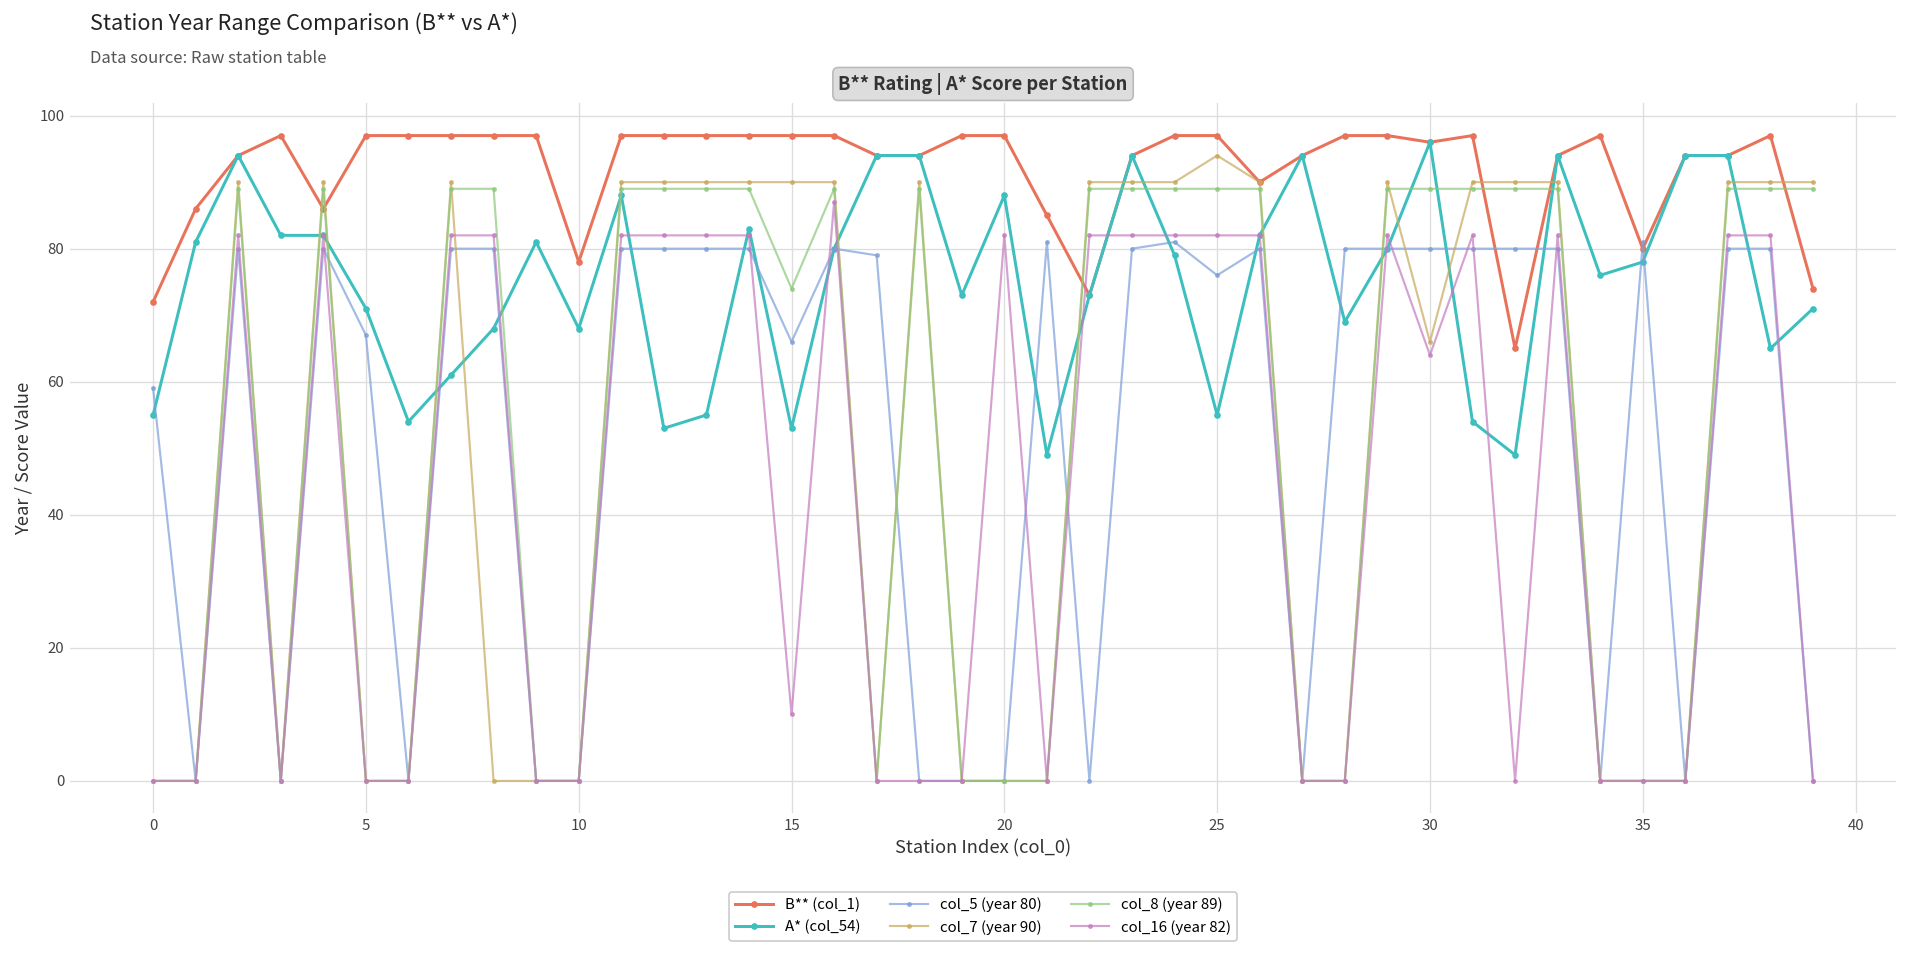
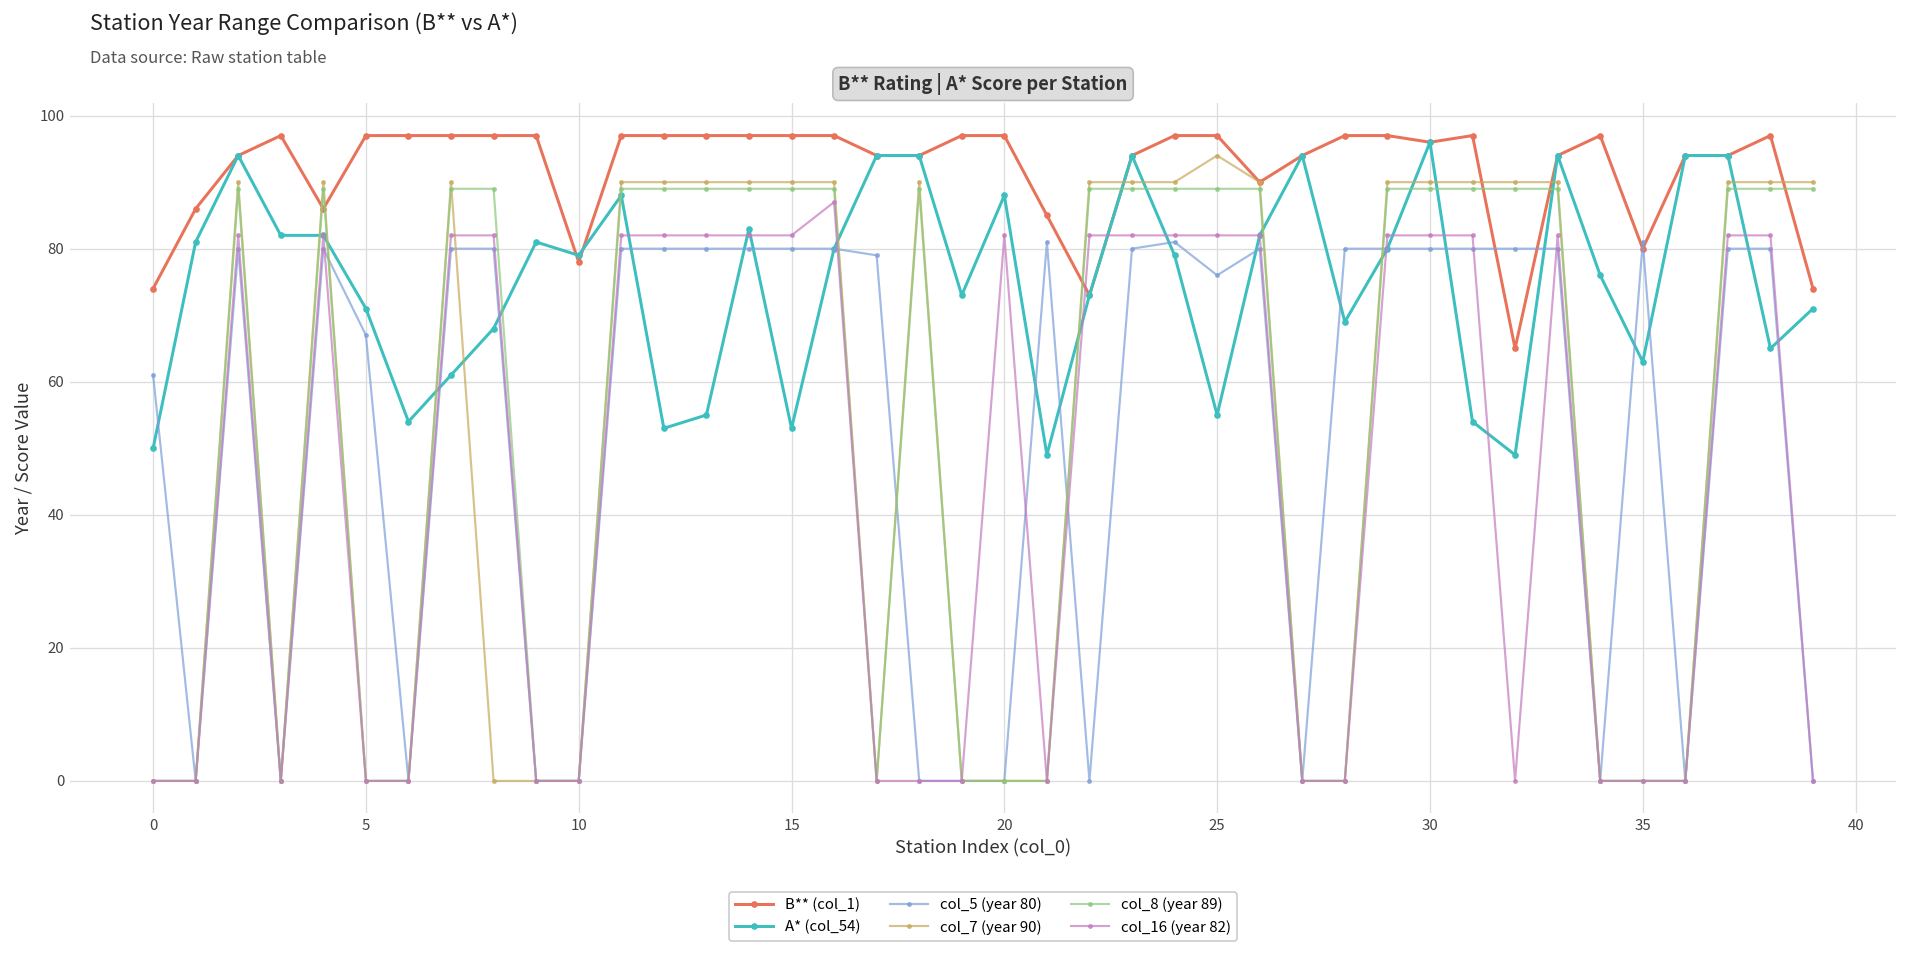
  {
    "B** (col_1)": {
-     "0": 72,
+     "0": 74,
      "5": 97,
      "10": 78,
      "15": 97,
      "20": 97,
      "25": 97,
      "35": 80
    },
    "A* (col_54)": {
-     "0": 55,
+     "0": 50,
      "5": 71,
-     "10": 68,
+     "10": 79,
      "15": 53,
      "20": 88,
      "25": 55,
-     "35": 78
+     "35": 63
    },
    "col_5 (year 80)": {
-     "0": 59,
+     "0": 61,
      "5": 67,
-     "15": 66,
+     "15": 80,
      "25": 76,
      "30": 80,
      "35": 81
    },
    "col_7 (year 90)": {
      "15": 90,
      "25": 94,
-     "30": 66
+     "30": 90
    },
    "col_8 (year 89)": {
-     "15": 74,
+     "15": 89,
      "25": 89,
      "30": 89
    },
    "col_16 (year 82)": {
-     "15": 10,
+     "15": 82,
      "20": 82,
      "25": 82,
-     "30": 64
+     "30": 82
    }
  }
